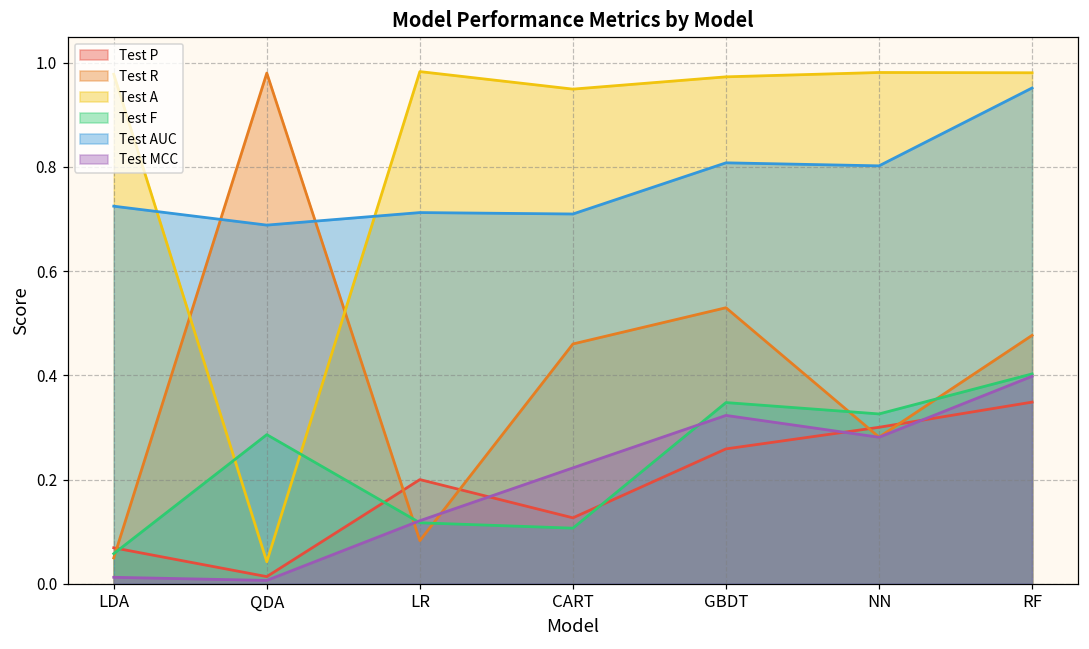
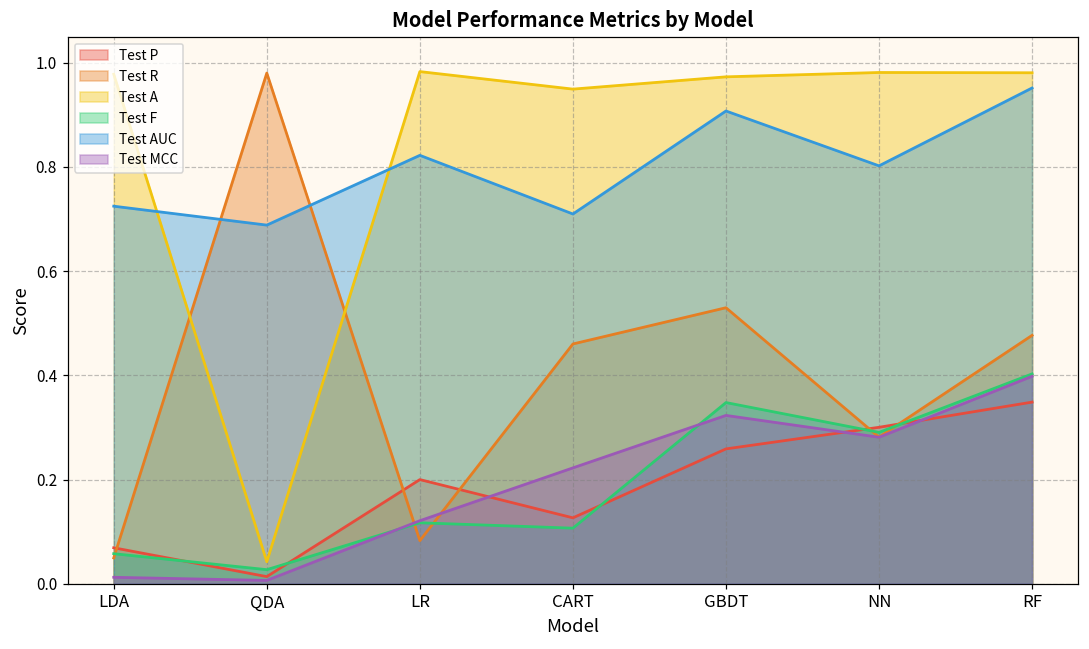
  {
    "Test F": {
      "LDA": 0.06,
-     "QDA": 0.29,
+     "QDA": 0.03,
      "CART": 0.11,
      "GBDT": 0.35,
-     "NN": 0.33
+     "NN": 0.29
    },
    "Test AUC": {
      "LDA": 0.72,
      "QDA": 0.69,
-     "LR": 0.71,
+     "LR": 0.82,
      "CART": 0.71,
-     "GBDT": 0.81,
+     "GBDT": 0.91,
      "NN": 0.80,
      "RF": 0.95
    },
    "Test MCC": {
      "LDA": 0.01,
      "QDA": 0.01,
      "CART": 0.22,
      "GBDT": 0.32
    }
  }
